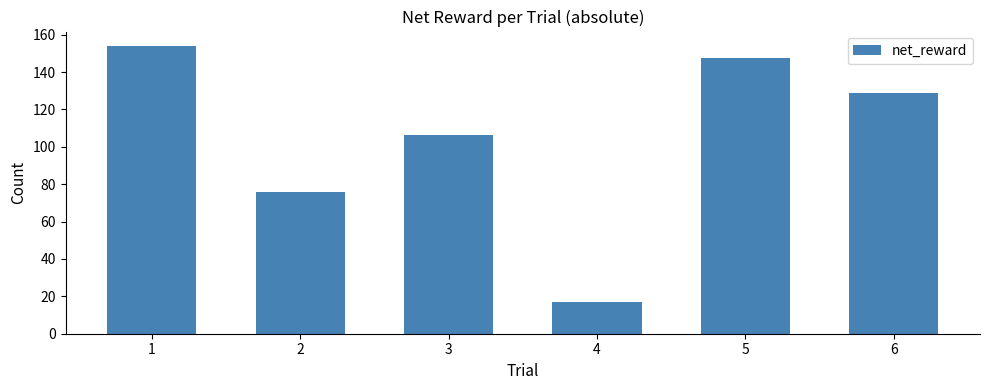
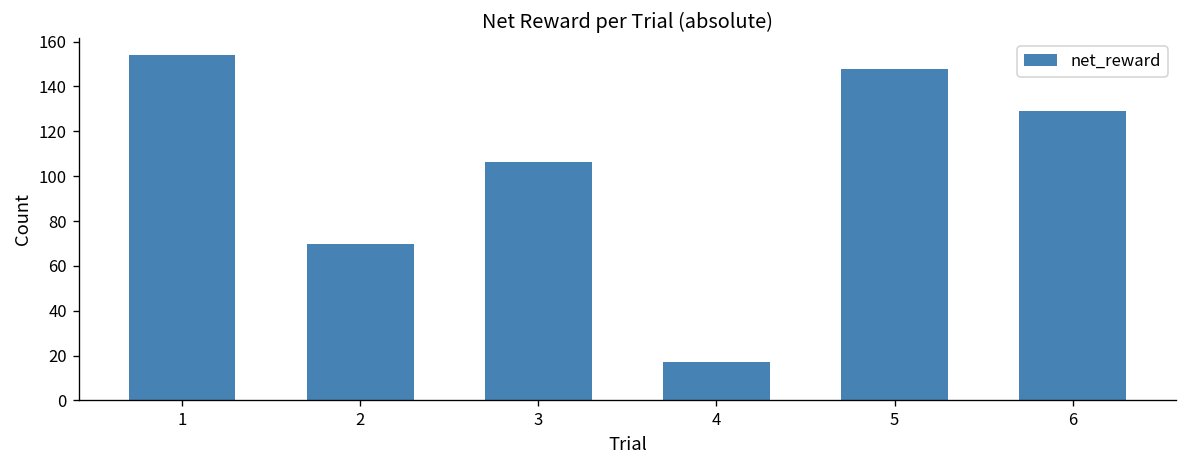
  {
    "1": 154,
-   "2": 76,
+   "2": 70,
    "3": 107,
    "4": 17,
    "5": 148,
    "6": 129
  }
